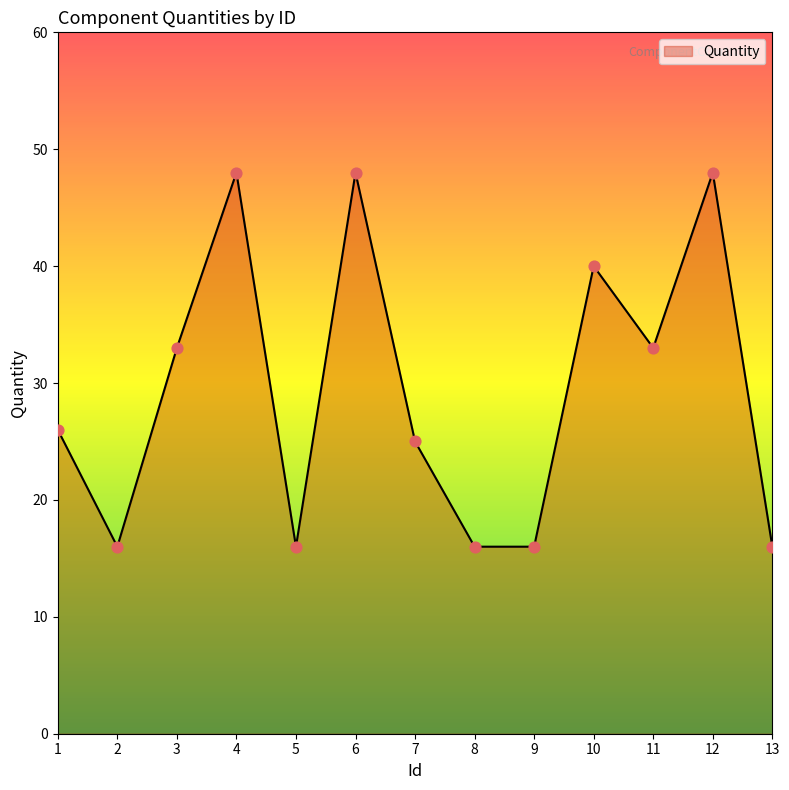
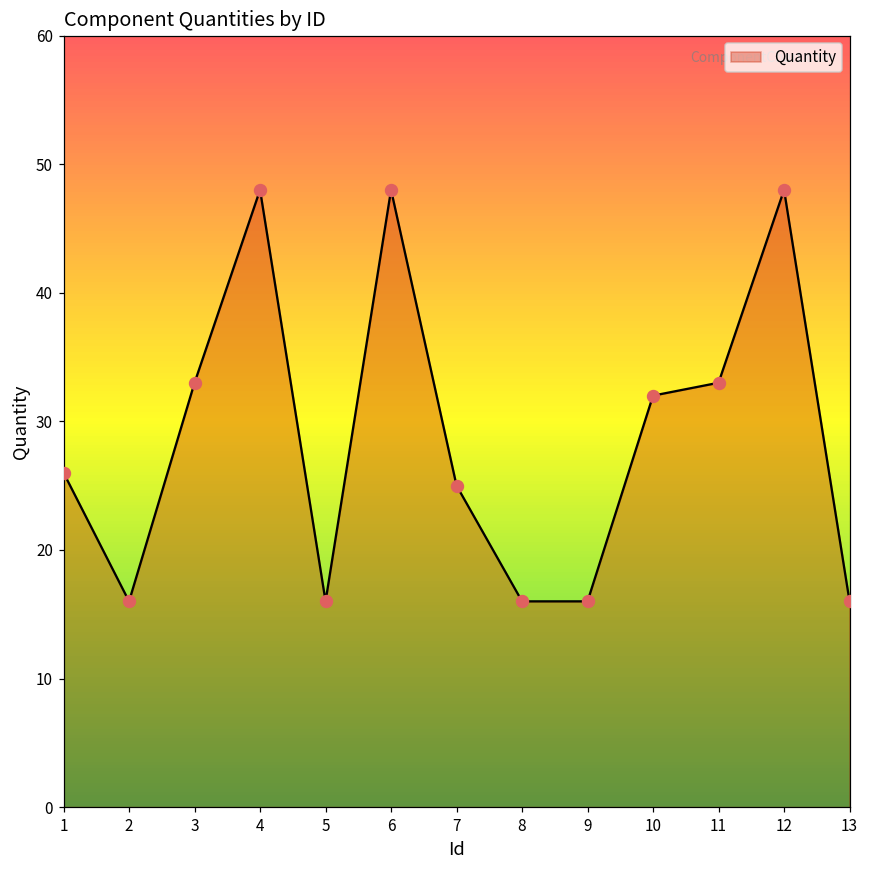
  {
    "1": 26,
    "2": 16,
    "3": 33,
    "4": 48,
    "5": 16,
    "6": 48,
    "7": 25,
    "8": 16,
    "9": 16,
-   "10": 40,
+   "10": 32,
    "11": 33,
    "12": 48,
    "13": 16
  }
